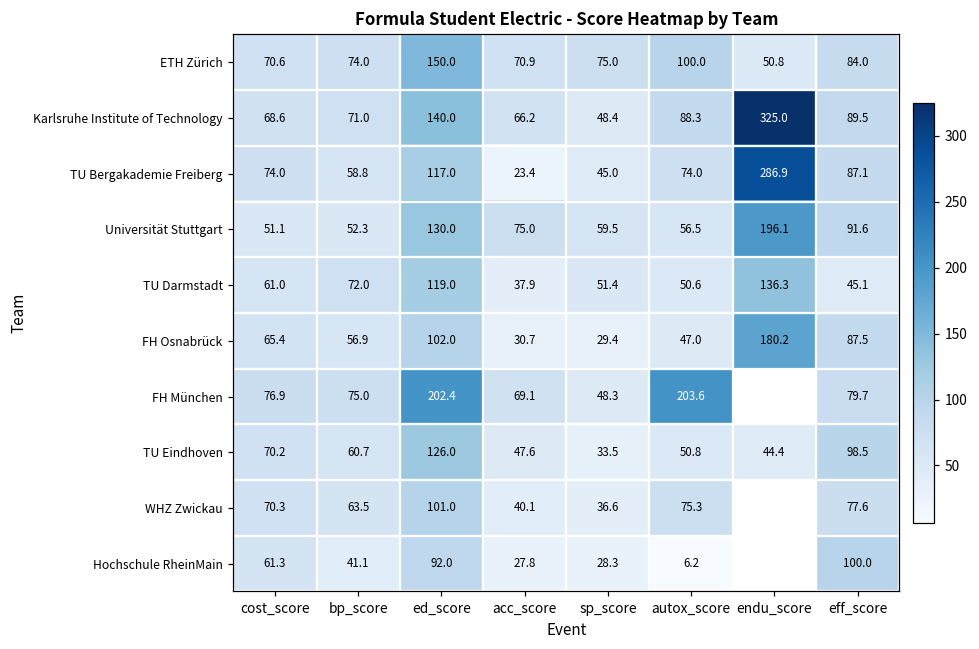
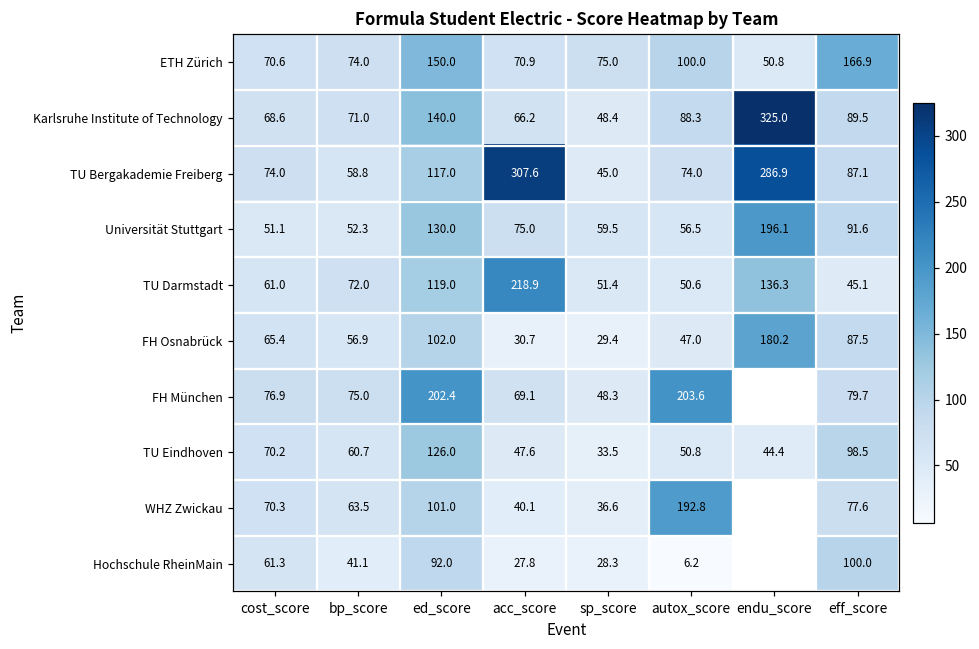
  {
    "ETH Zürich": {
      "cost_score": 70.6,
      "bp_score": 74.0,
      "ed_score": 150.0,
      "acc_score": 70.9,
      "sp_score": 75.0,
      "autox_score": 100.0,
      "endu_score": 50.8,
-     "eff_score": 84.0
+     "eff_score": 166.9
    },
    "Karlsruhe Institute of Technology": {
      "cost_score": 68.6,
      "bp_score": 71.0,
      "ed_score": 140.0,
      "acc_score": 66.2,
      "sp_score": 48.4,
      "autox_score": 88.3,
      "endu_score": 325.0,
      "eff_score": 89.5
    },
    "TU Bergakademie Freiberg": {
      "cost_score": 74.0,
      "bp_score": 58.8,
      "ed_score": 117.0,
-     "acc_score": 23.4,
+     "acc_score": 307.6,
      "sp_score": 45.0,
      "autox_score": 74.0,
      "endu_score": 286.9,
      "eff_score": 87.1
    },
    "Universität Stuttgart": {
      "cost_score": 51.1,
      "bp_score": 52.3,
      "ed_score": 130.0,
      "acc_score": 75.0,
      "sp_score": 59.5,
      "autox_score": 56.5,
      "endu_score": 196.1,
      "eff_score": 91.6
    },
    "TU Darmstadt": {
      "cost_score": 61.0,
      "bp_score": 72.0,
      "ed_score": 119.0,
-     "acc_score": 37.9,
+     "acc_score": 218.9,
      "sp_score": 51.4,
      "autox_score": 50.6,
      "endu_score": 136.3,
      "eff_score": 45.1
    },
    "FH Osnabrück": {
      "cost_score": 65.4,
      "bp_score": 56.9,
      "ed_score": 102.0,
      "acc_score": 30.7,
      "sp_score": 29.4,
      "autox_score": 47.0,
      "endu_score": 180.2,
      "eff_score": 87.5
    },
    "FH München": {
      "cost_score": 76.9,
      "bp_score": 75.0,
      "ed_score": 202.4,
      "acc_score": 69.1,
      "sp_score": 48.3,
      "autox_score": 203.6,
      "eff_score": 79.7
    },
    "TU Eindhoven": {
      "cost_score": 70.2,
      "bp_score": 60.7,
      "ed_score": 126.0,
      "acc_score": 47.6,
      "sp_score": 33.5,
      "autox_score": 50.8,
      "endu_score": 44.4,
      "eff_score": 98.5
    },
    "WHZ Zwickau": {
      "cost_score": 70.3,
      "bp_score": 63.5,
      "ed_score": 101.0,
      "acc_score": 40.1,
      "sp_score": 36.6,
-     "autox_score": 75.3,
+     "autox_score": 192.8,
      "eff_score": 77.6
    },
    "Hochschule RheinMain": {
      "cost_score": 61.3,
      "bp_score": 41.1,
      "ed_score": 92.0,
      "acc_score": 27.8,
      "sp_score": 28.3,
      "autox_score": 6.2,
      "eff_score": 100.0
    }
  }
